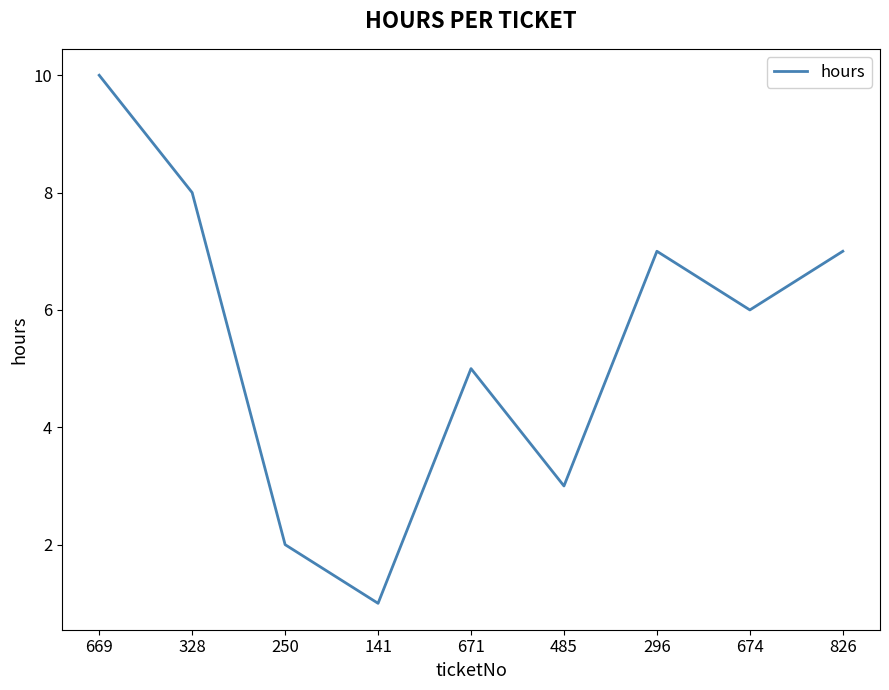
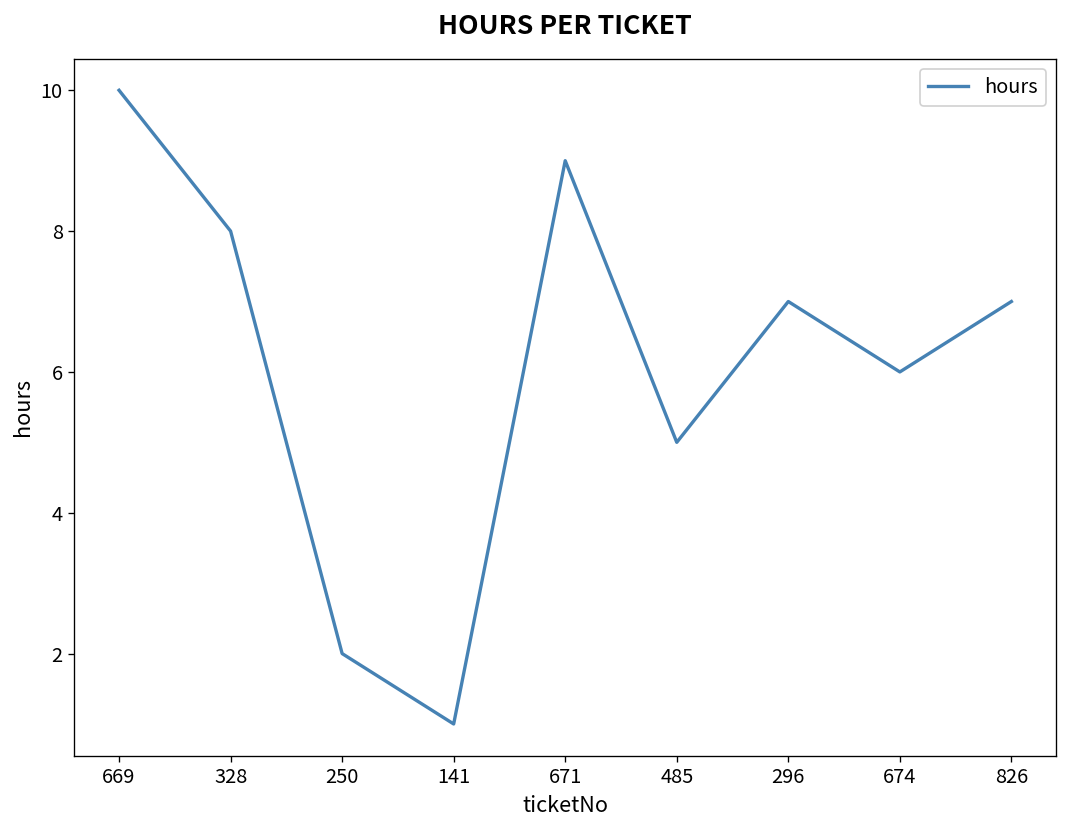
  {
    "669": 10,
    "328": 8,
    "250": 2,
    "141": 1,
-   "671": 5,
-   "485": 3,
+   "671": 9,
+   "485": 5,
    "296": 7,
    "674": 6,
    "826": 7
  }
